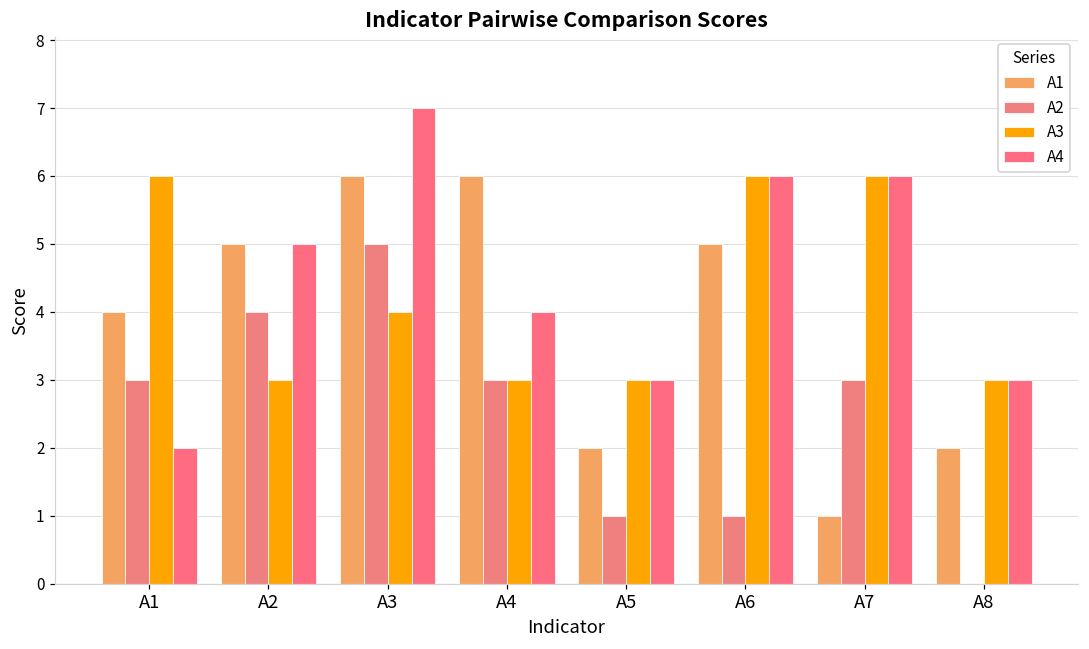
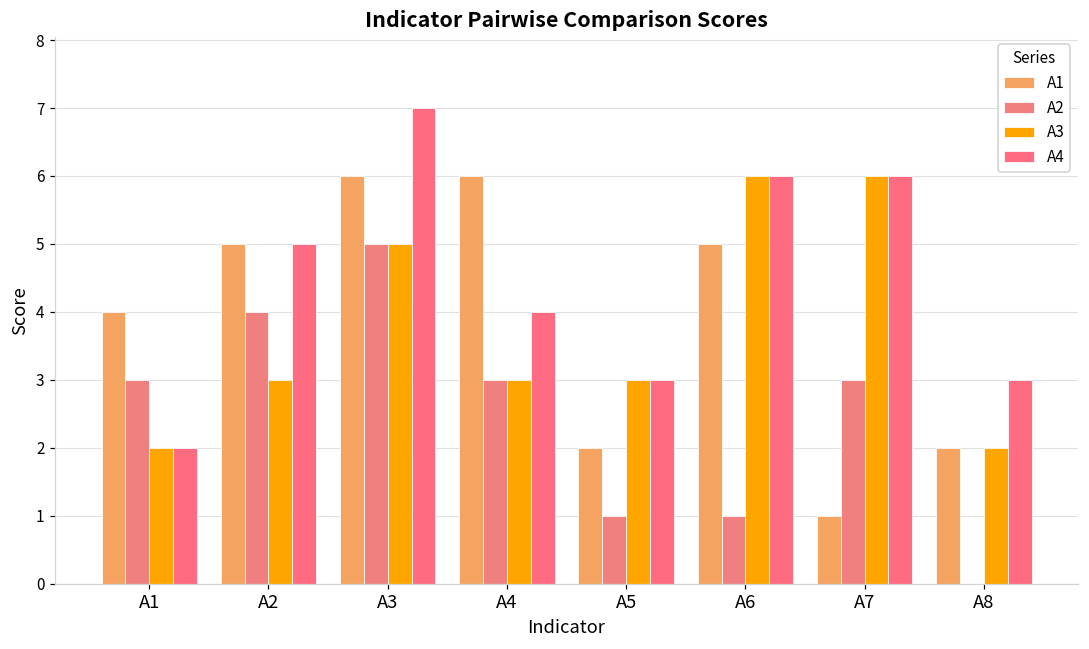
  {
    "A3": {
-     "A1": 6,
+     "A1": 2,
      "A2": 3,
-     "A3": 4,
+     "A3": 5,
      "A4": 3,
      "A5": 3,
      "A6": 6,
      "A7": 6,
-     "A8": 3
+     "A8": 2
    }
  }
